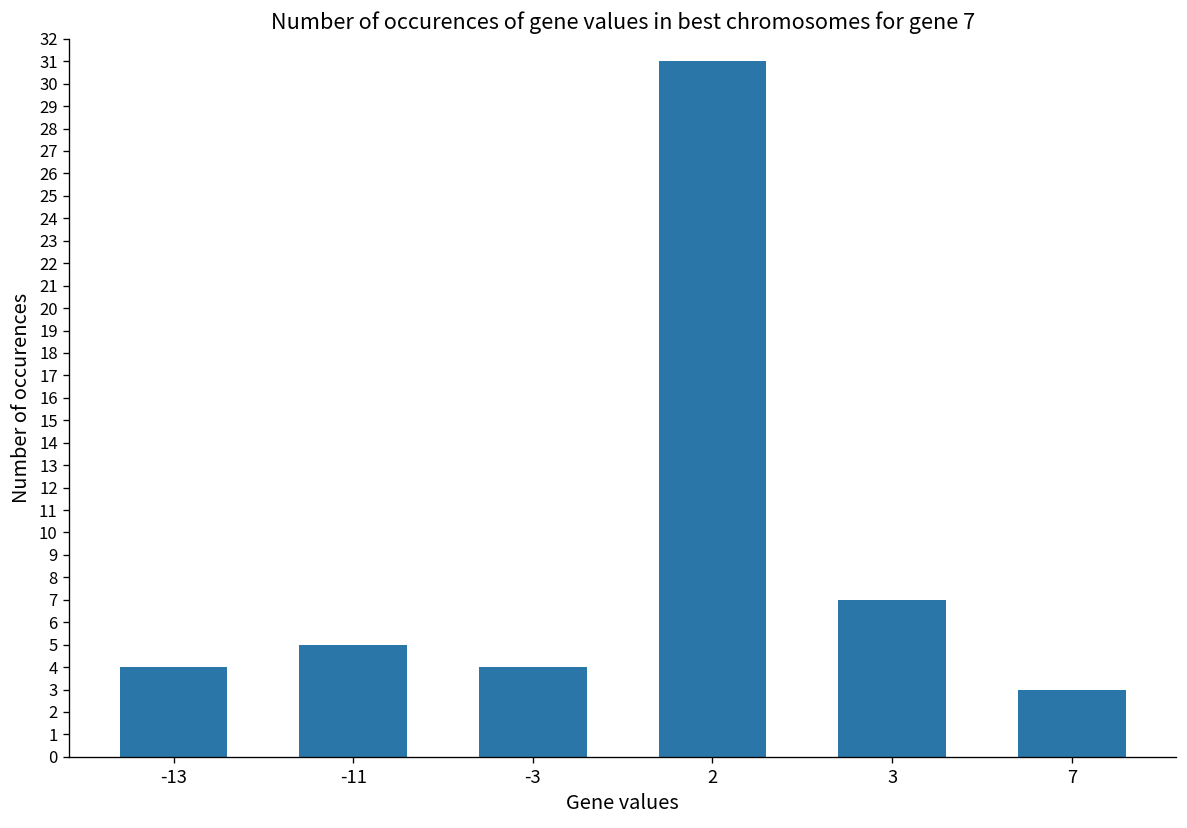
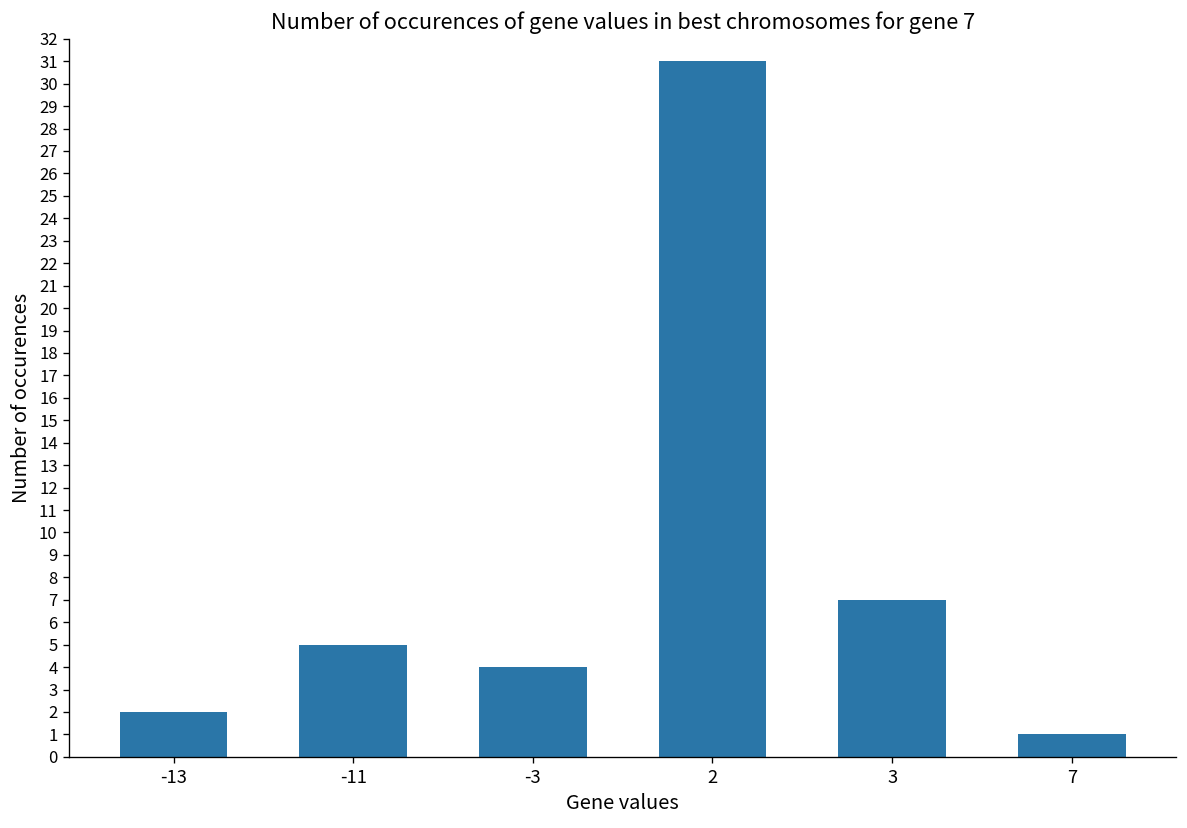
  {
-   "-13": 4,
+   "-13": 2,
    "-11": 5,
    "-3": 4,
    "2": 31,
    "3": 7,
-   "7": 3
+   "7": 1
  }
